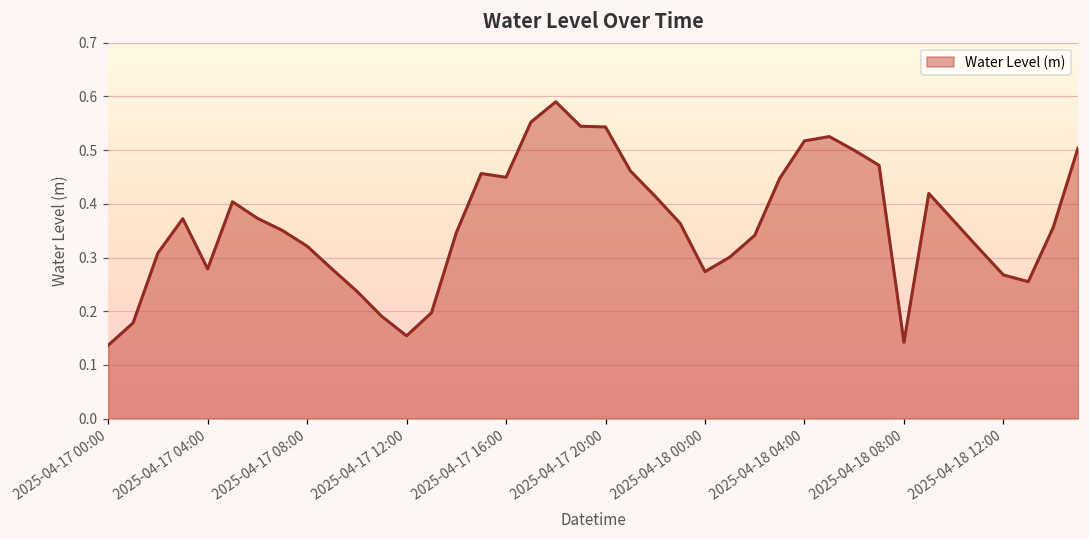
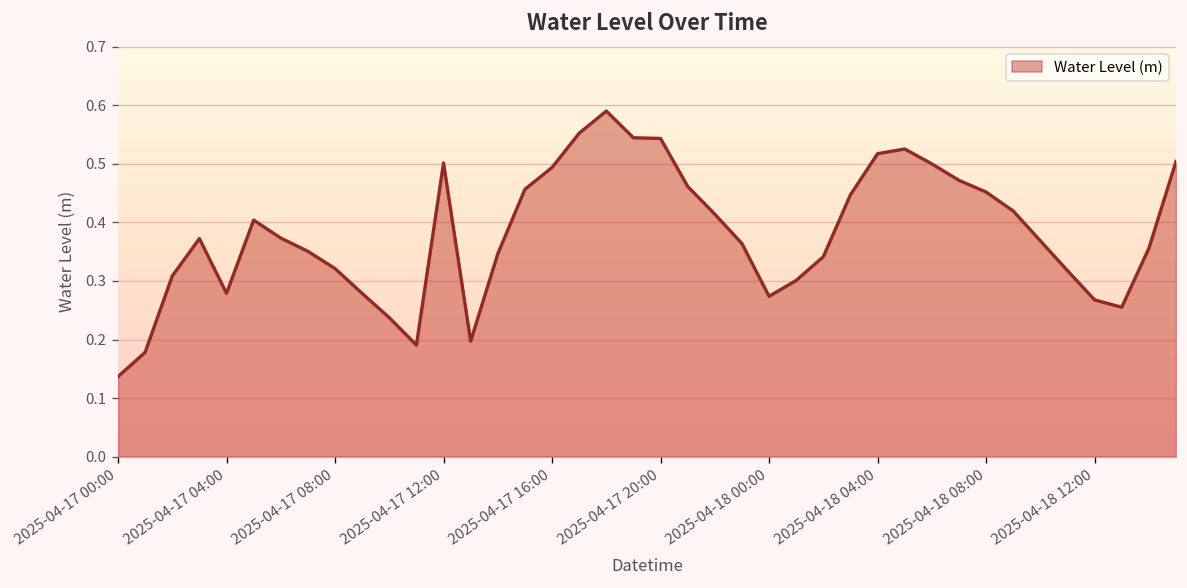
  {
    "2025-04-17 00:00": 0.14,
    "2025-04-17 04:00": 0.28,
    "2025-04-17 08:00": 0.32,
-   "2025-04-17 12:00": 0.15,
-   "2025-04-17 16:00": 0.45,
+   "2025-04-17 12:00": 0.50,
+   "2025-04-17 16:00": 0.49,
    "2025-04-17 20:00": 0.54,
    "2025-04-18 00:00": 0.27,
    "2025-04-18 04:00": 0.52,
-   "2025-04-18 08:00": 0.14,
+   "2025-04-18 08:00": 0.45,
    "2025-04-18 12:00": 0.27
  }
